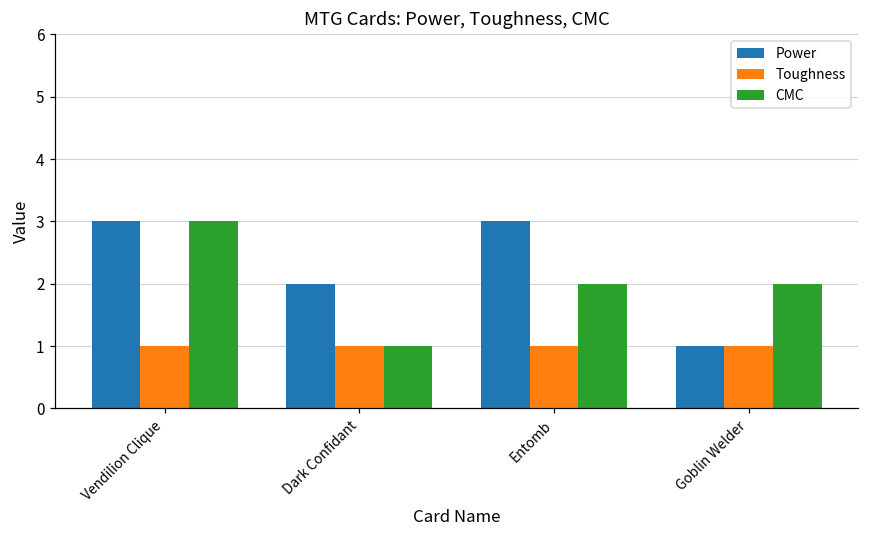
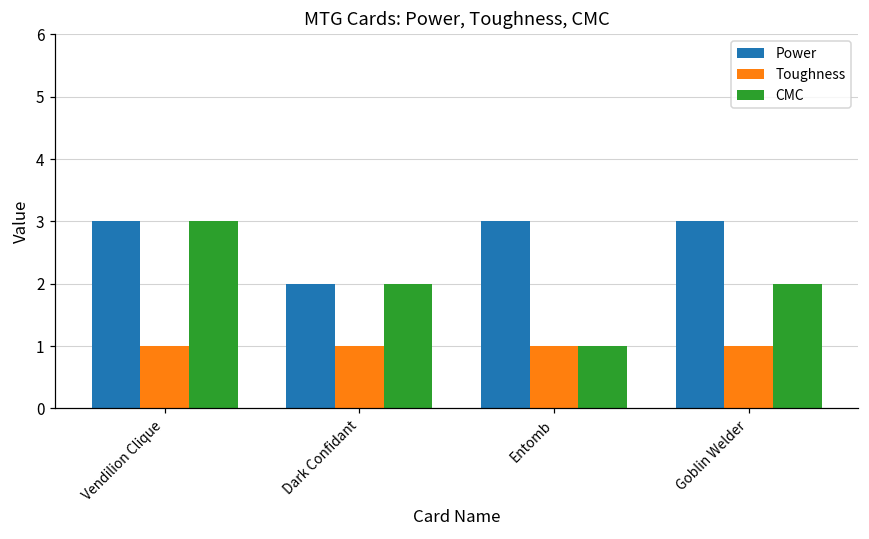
  {
    "Power": {
      "Vendilion Clique": 3,
      "Dark Confidant": 2,
      "Entomb": 3,
-     "Goblin Welder": 1
+     "Goblin Welder": 3
    },
    "Toughness": {
      "Vendilion Clique": 1,
      "Dark Confidant": 1,
      "Entomb": 1,
      "Goblin Welder": 1
    },
    "CMC": {
      "Vendilion Clique": 3,
-     "Dark Confidant": 1,
-     "Entomb": 2,
+     "Dark Confidant": 2,
+     "Entomb": 1,
      "Goblin Welder": 2
    }
  }
